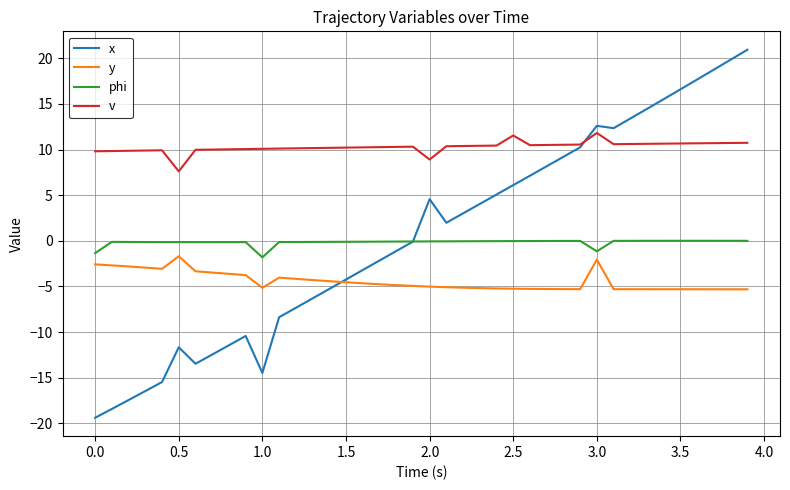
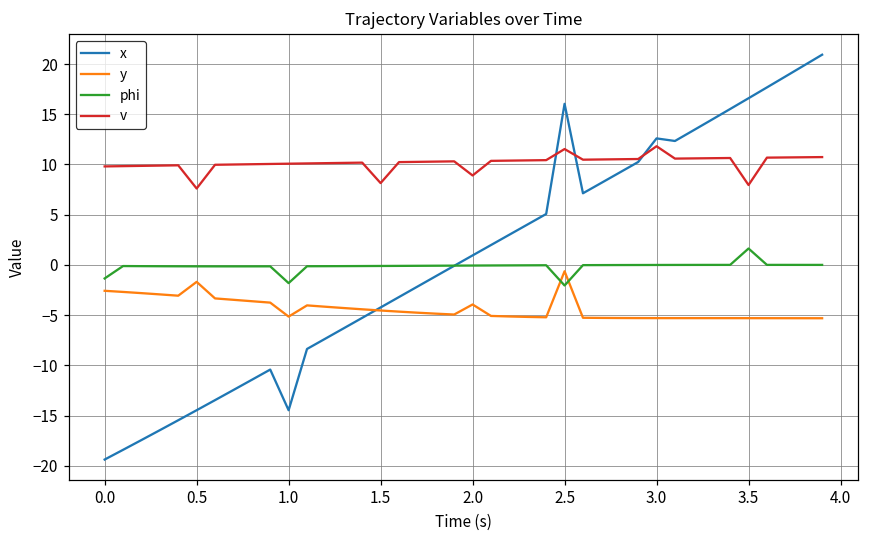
  {
    "x": {
      "0.0": -19,
-     "0.5": -12,
+     "0.5": -14,
      "1.0": -14,
      "1.5": -4,
-     "2.0": 5,
-     "2.5": 6,
+     "2.0": 1,
+     "2.5": 16,
      "3.0": 13,
      "3.5": 17
    },
    "y": {
      "0.0": -3,
      "0.5": -2,
      "1.0": -5,
      "1.5": -5,
-     "2.0": -5,
-     "2.5": -5,
-     "3.0": -2,
+     "2.0": -4,
+     "2.5": -1,
+     "3.0": -5,
      "3.5": -5
    },
    "phi": {
      "0.0": -1,
      "0.5": 0,
      "1.0": -2,
      "1.5": 0,
      "2.0": 0,
-     "2.5": 0,
-     "3.0": -1,
-     "3.5": 0
+     "2.5": -2,
+     "3.0": 0,
+     "3.5": 2
    },
    "v": {
      "0.0": 10,
      "0.5": 8,
      "1.0": 10,
-     "1.5": 10,
+     "1.5": 8,
      "2.0": 9,
      "2.5": 12,
      "3.0": 12,
-     "3.5": 11
+     "3.5": 8
    }
  }
